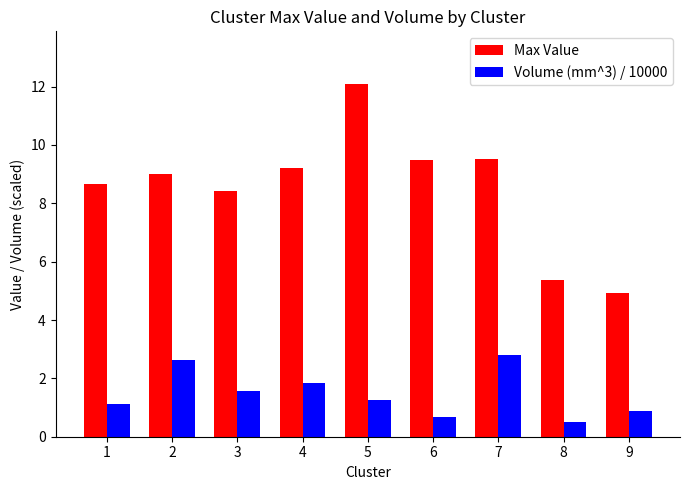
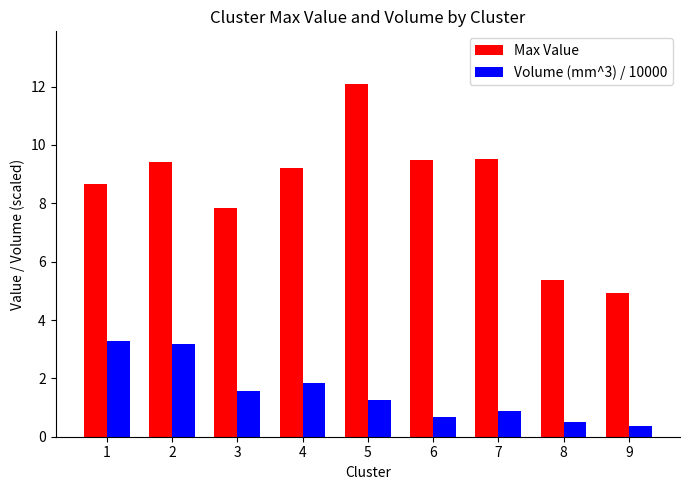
  {
    "Max Value": {
      "1": 8.7,
-     "2": 9.0,
-     "3": 8.4,
+     "2": 9.4,
+     "3": 7.8,
      "4": 9.2,
      "5": 12.1,
      "6": 9.5,
      "7": 9.5,
      "8": 5.4,
      "9": 4.9
    },
    "Volume (mm^3) / 10000": {
-     "1": 1.1,
-     "2": 2.6,
+     "1": 3.3,
+     "2": 3.2,
      "3": 1.6,
      "4": 1.8,
      "5": 1.3,
      "6": 0.7,
-     "7": 2.8,
+     "7": 0.9,
      "8": 0.5,
-     "9": 0.9
+     "9": 0.4
    }
  }
